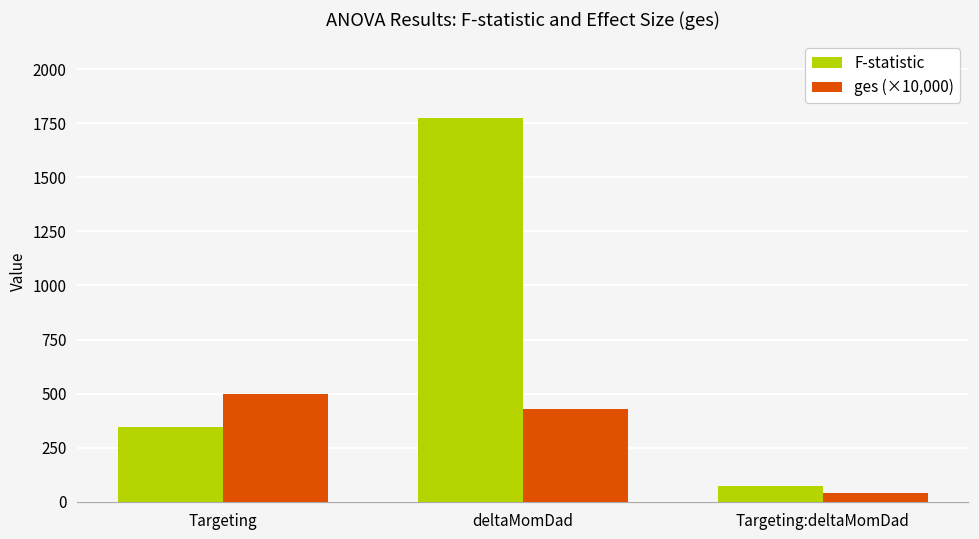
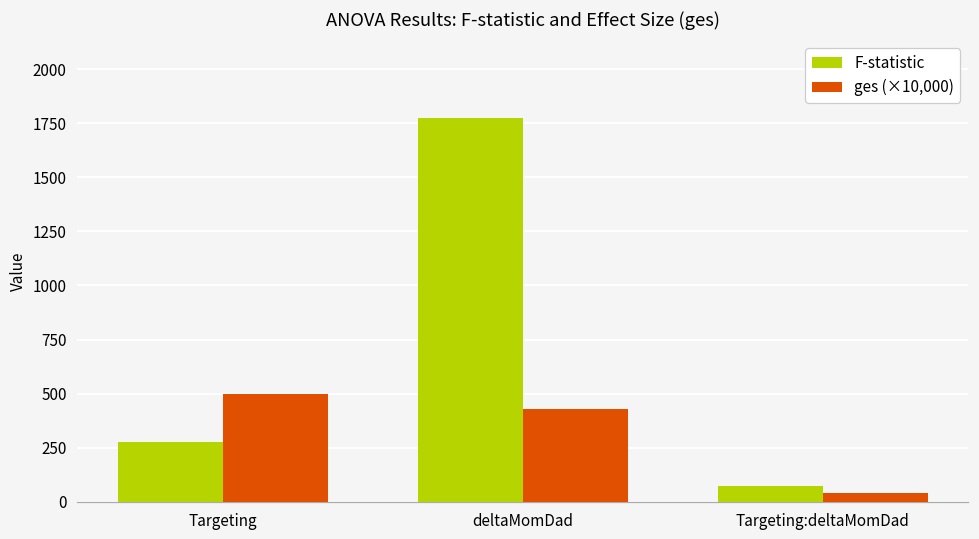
  {
    "F-statistic": {
-     "Targeting": 340,
+     "Targeting": 280,
      "deltaMomDad": 1780,
      "Targeting:deltaMomDad": 70
    },
    "ges (×10,000)": {
      "Targeting": 500,
      "deltaMomDad": 430,
      "Targeting:deltaMomDad": 40
    }
  }
